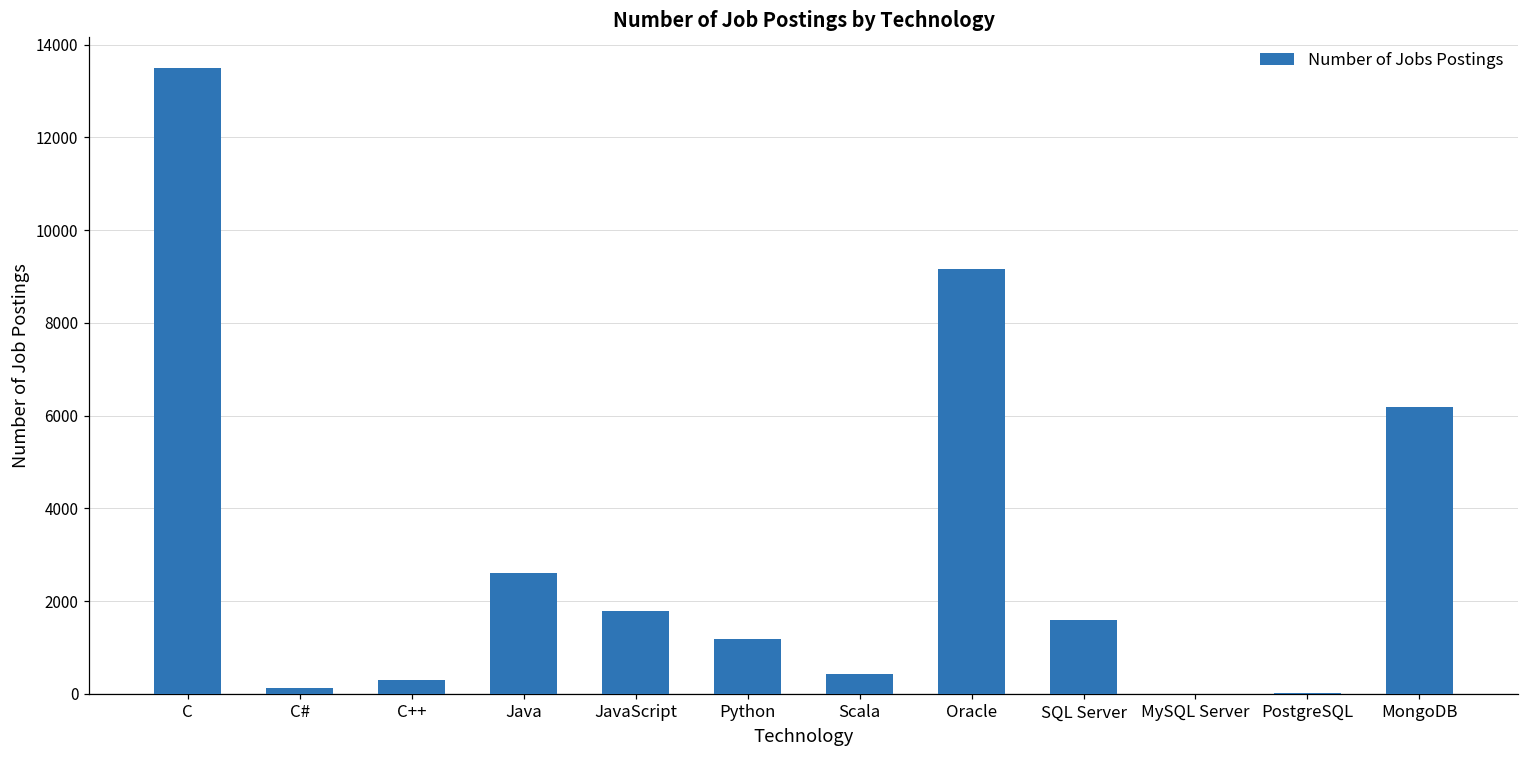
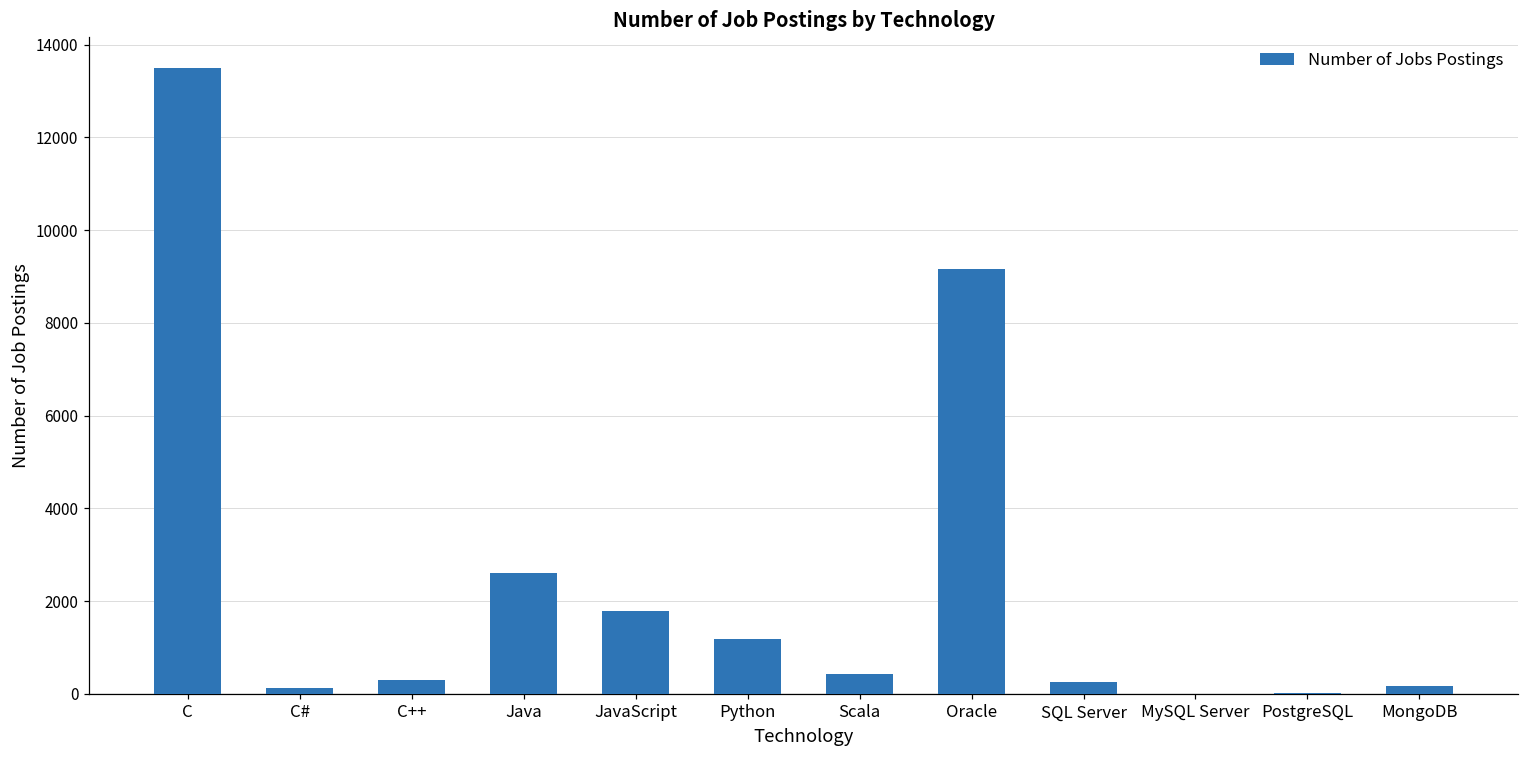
  {
    "C": 13500,
    "C#": 100,
    "C++": 300,
    "Java": 2600,
    "JavaScript": 1800,
    "Python": 1200,
    "Scala": 400,
    "Oracle": 9200,
-   "SQL Server": 1600,
+   "SQL Server": 300,
    "MySQL Server": 0,
-   "MongoDB": 6200
+   "MongoDB": 200
  }
